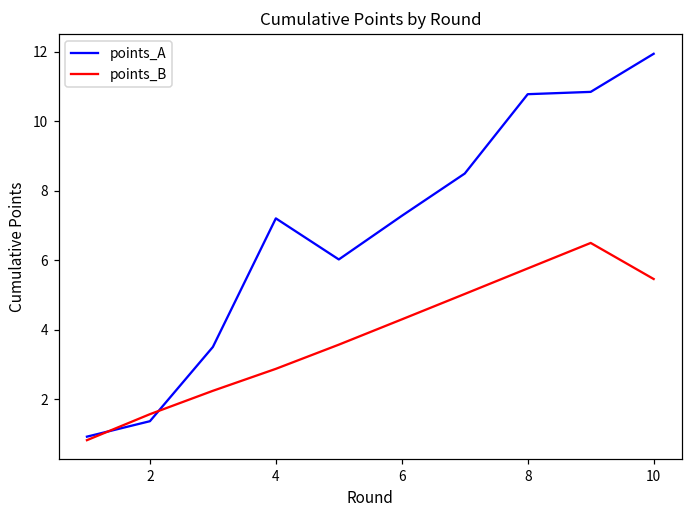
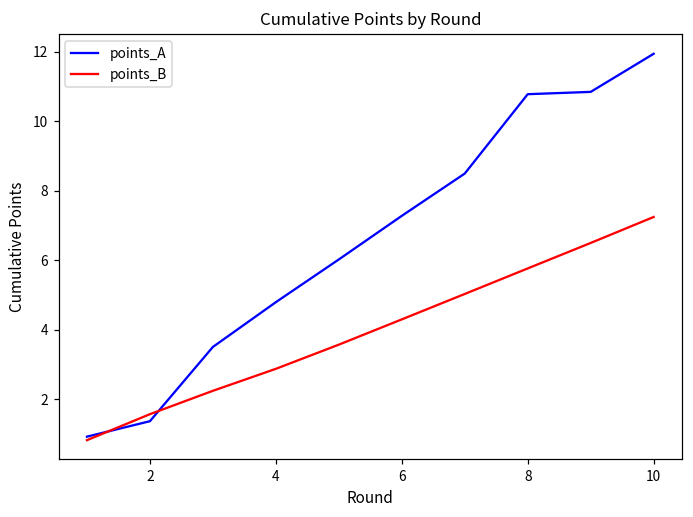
  {
    "points_A": {
      "2": 1.4,
-     "4": 7.2,
+     "4": 4.8,
      "6": 7.3,
      "8": 10.8,
      "10": 11.9
    },
    "points_B": {
      "2": 1.6,
      "4": 2.9,
      "6": 4.3,
      "8": 5.8,
-     "10": 5.5
+     "10": 7.2
    }
  }
